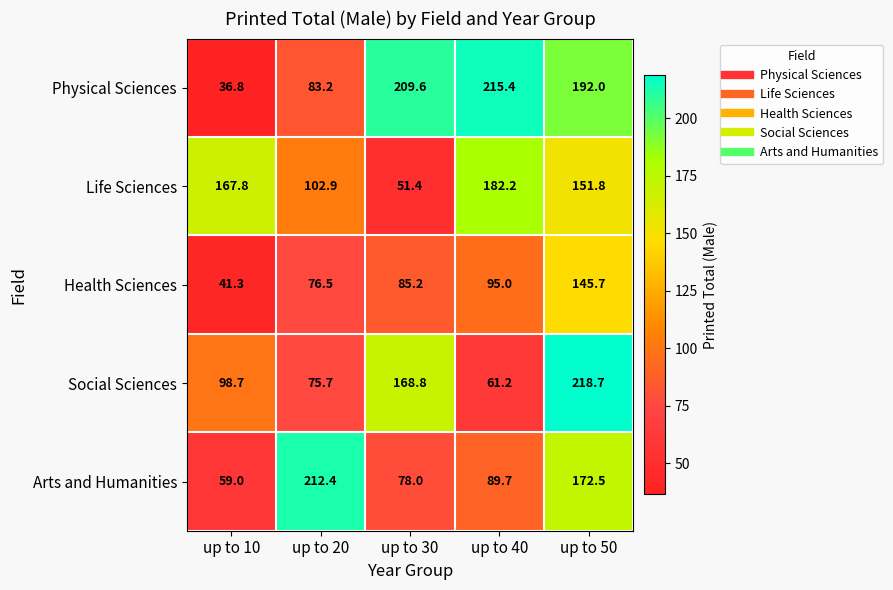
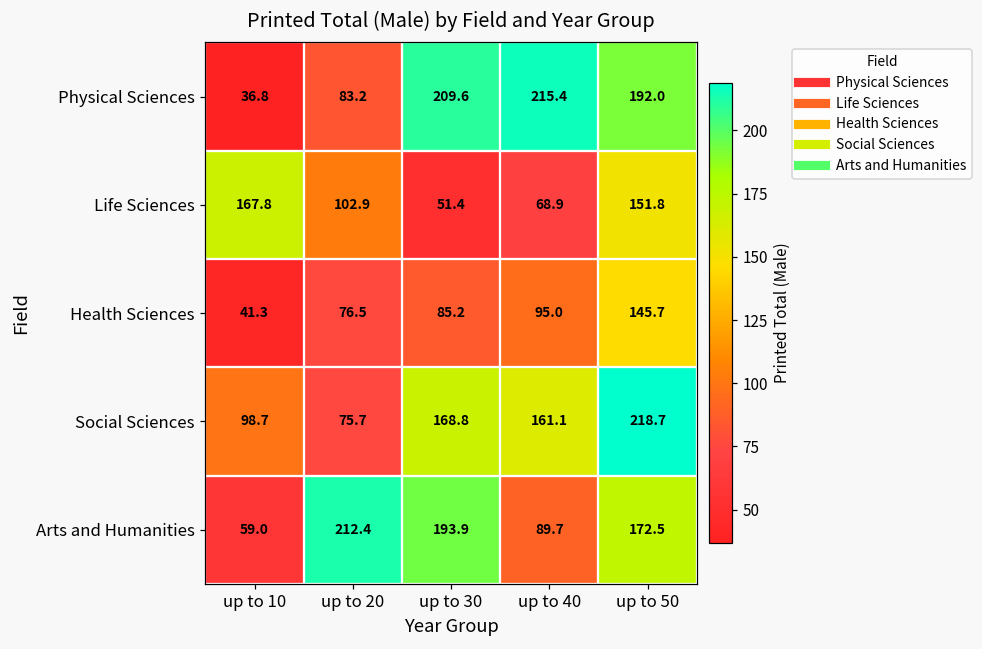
  {
    "Physical Sciences": {
      "up to 10": 36.8,
      "up to 20": 83.2,
      "up to 30": 209.6,
      "up to 40": 215.4,
      "up to 50": 192.0
    },
    "Life Sciences": {
      "up to 10": 167.8,
      "up to 20": 102.9,
      "up to 30": 51.4,
-     "up to 40": 182.2,
+     "up to 40": 68.9,
      "up to 50": 151.8
    },
    "Health Sciences": {
      "up to 10": 41.3,
      "up to 20": 76.5,
      "up to 30": 85.2,
      "up to 40": 95.0,
      "up to 50": 145.7
    },
    "Social Sciences": {
      "up to 10": 98.7,
      "up to 20": 75.7,
      "up to 30": 168.8,
-     "up to 40": 61.2,
+     "up to 40": 161.1,
      "up to 50": 218.7
    },
    "Arts and Humanities": {
      "up to 10": 59.0,
      "up to 20": 212.4,
-     "up to 30": 78.0,
+     "up to 30": 193.9,
      "up to 40": 89.7,
      "up to 50": 172.5
    }
  }
